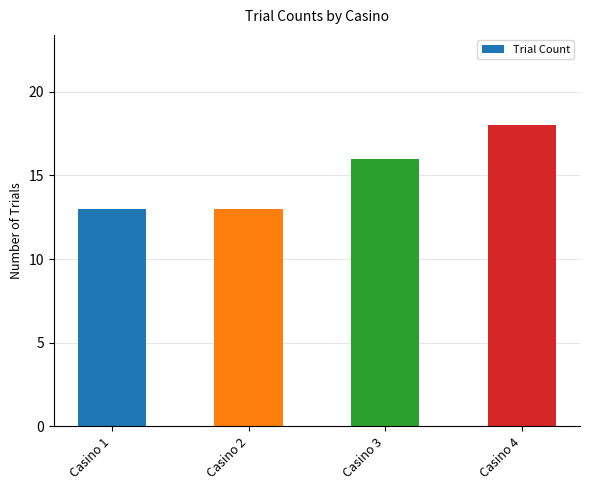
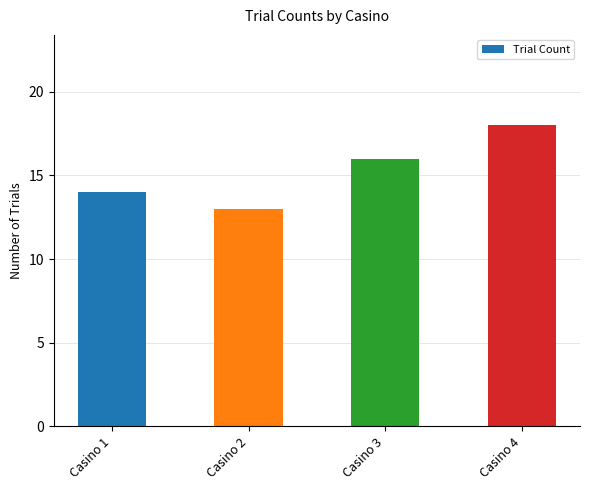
  {
-   "Casino 1": 13,
+   "Casino 1": 14,
    "Casino 2": 13,
    "Casino 3": 16,
    "Casino 4": 18
  }
